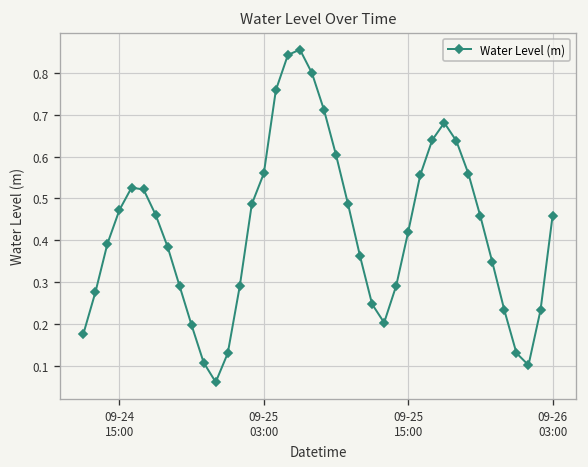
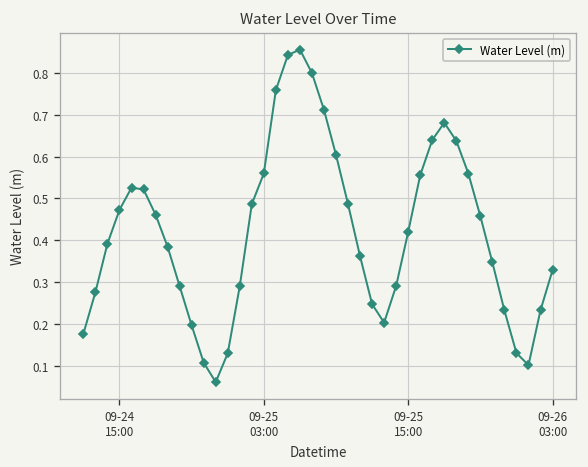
  {
    "09-24 15:00": 0.47,
    "09-25 03:00": 0.56,
    "09-25 15:00": 0.42,
-   "09-26 03:00": 0.46
+   "09-26 03:00": 0.33
  }
